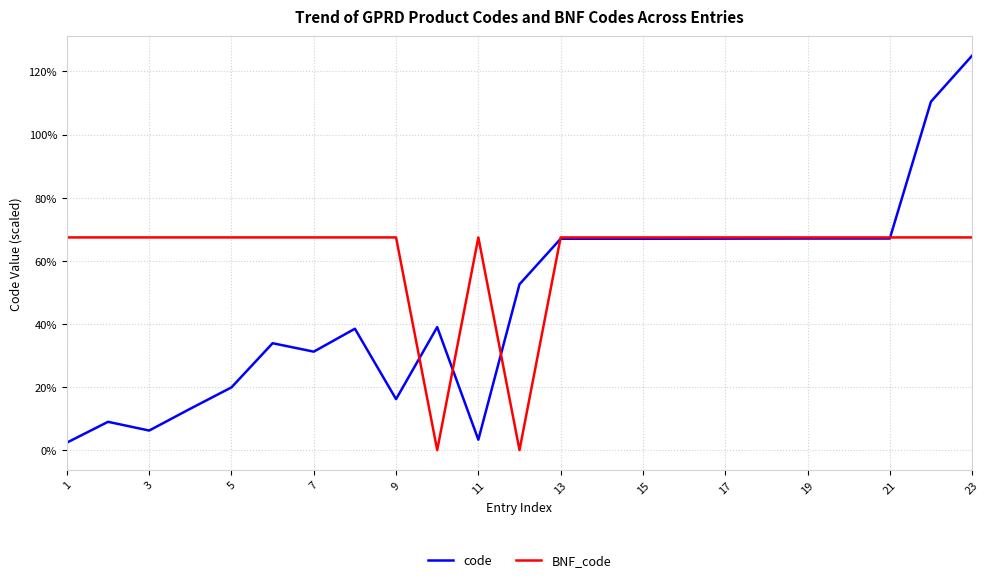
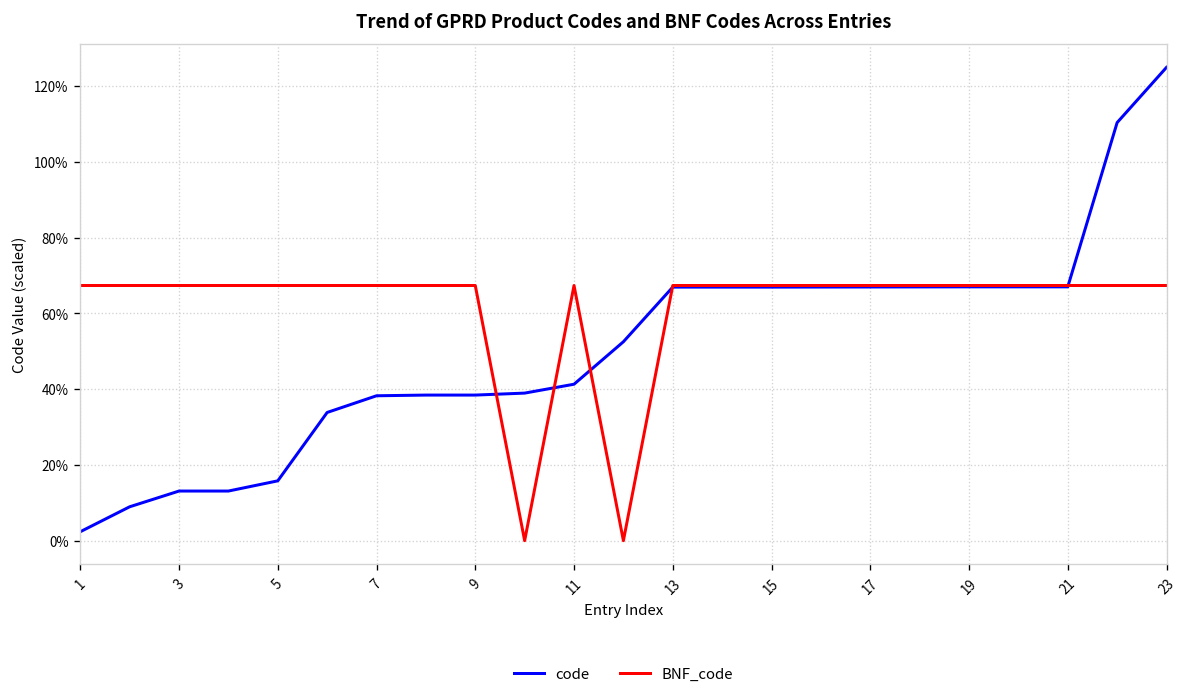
  {
    "code": {
      "1": "2%",
-     "3": "6%",
-     "5": "20%",
-     "7": "31%",
-     "9": "16%",
-     "11": "3%",
+     "3": "13%",
+     "5": "16%",
+     "7": "38%",
+     "9": "38%",
+     "11": "41%",
      "23": "125%"
    },
    "BNF_code": {
      "1": "67%",
      "3": "67%",
      "5": "67%",
      "7": "67%",
      "9": "67%",
      "11": "67%",
      "23": "67%"
    }
  }
